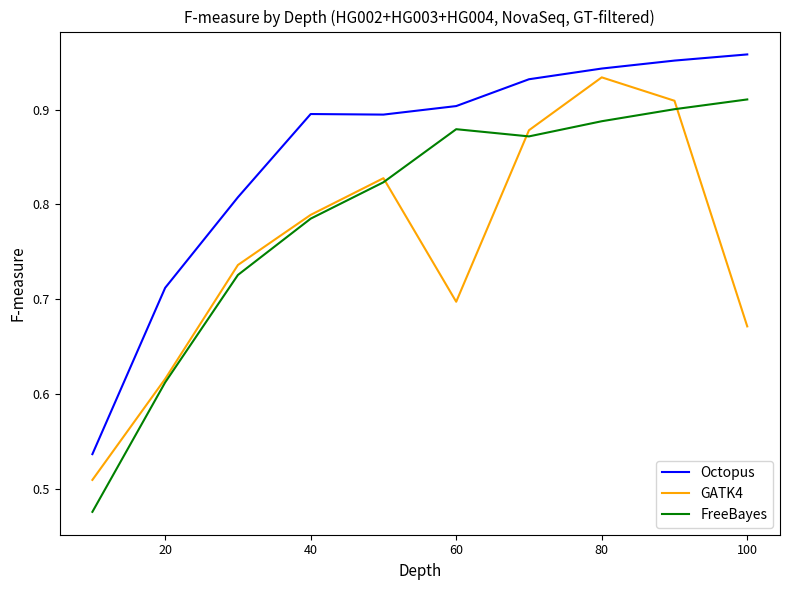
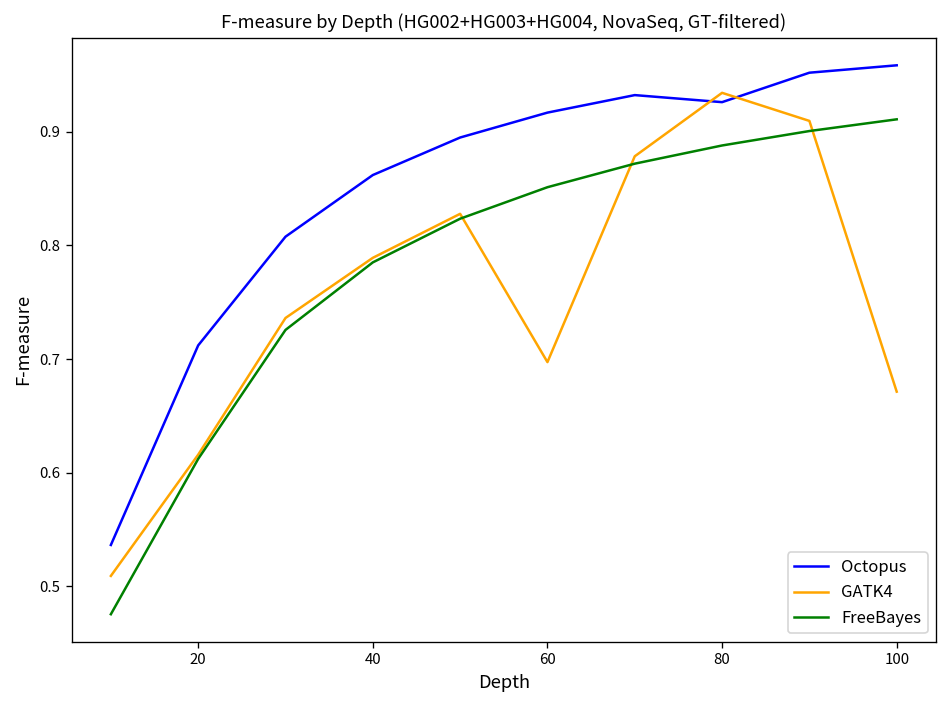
  {
    "Octopus": {
      "20": 0.71,
-     "40": 0.90,
-     "60": 0.90,
-     "80": 0.94,
+     "40": 0.86,
+     "60": 0.92,
+     "80": 0.93,
      "100": 0.96
    },
    "GATK4": {
      "20": 0.62,
      "40": 0.79,
      "60": 0.70,
      "80": 0.93,
      "100": 0.67
    },
    "FreeBayes": {
      "20": 0.61,
      "40": 0.79,
-     "60": 0.88,
+     "60": 0.85,
      "80": 0.89,
      "100": 0.91
    }
  }
